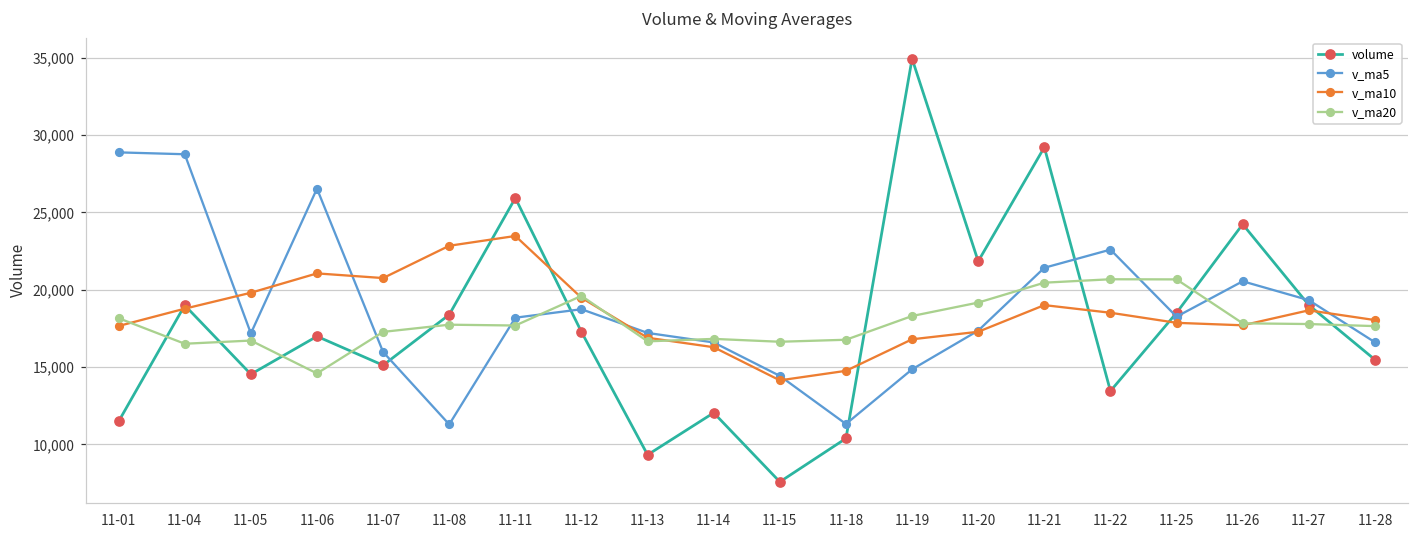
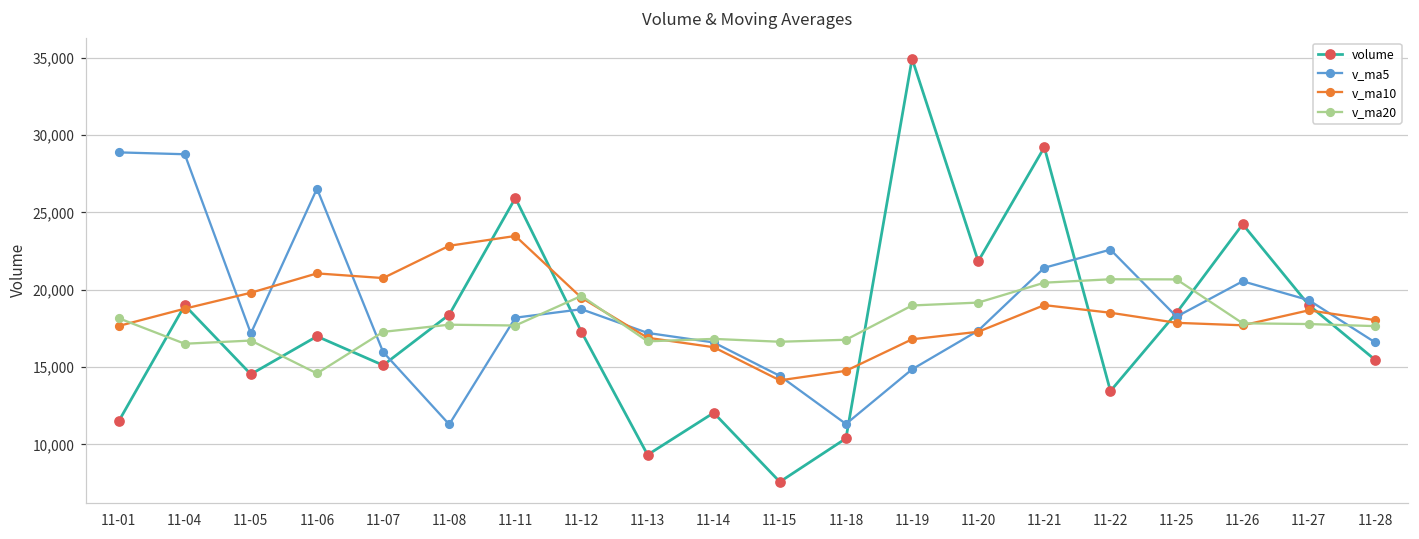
  {
    "volume": {
      "11-01": "11,500",
      "11-04": "19,000",
      "11-05": "14,500",
      "11-06": "17,000",
      "11-07": "15,100",
      "11-08": "18,400",
      "11-11": "25,900",
      "11-12": "17,300",
      "11-13": "9,300",
      "11-14": "12,000",
      "11-15": "7,600",
      "11-18": "10,400",
      "11-19": "34,900",
      "11-20": "21,800",
      "11-21": "29,200",
      "11-22": "13,500",
      "11-25": "18,500",
      "11-26": "24,200",
      "11-27": "19,000",
      "11-28": "15,500"
    },
    "v_ma5": {
      "11-01": "28,900",
      "11-04": "28,800",
      "11-05": "17,200",
      "11-06": "26,500",
      "11-07": "16,000",
      "11-08": "11,300",
      "11-11": "18,200",
      "11-12": "18,700",
      "11-13": "17,200",
      "11-14": "16,600",
      "11-15": "14,400",
      "11-18": "11,300",
      "11-19": "14,900",
      "11-21": "21,400",
      "11-22": "22,600",
      "11-25": "18,300",
      "11-26": "20,500",
      "11-27": "19,300",
      "11-28": "16,600"
    },
    "v_ma10": {
      "11-01": "17,700",
      "11-04": "18,800",
      "11-05": "19,800",
      "11-06": "21,100",
      "11-07": "20,800",
      "11-08": "22,800",
      "11-11": "23,500",
      "11-13": "16,900",
      "11-14": "16,300",
      "11-15": "14,100",
      "11-18": "14,800",
      "11-19": "16,800",
      "11-21": "19,000",
      "11-22": "18,500",
      "11-25": "17,900",
      "11-27": "18,700",
      "11-28": "18,000"
    },
    "v_ma20": {
      "11-01": "18,200",
      "11-04": "16,500",
      "11-05": "16,700",
      "11-06": "14,600",
      "11-07": "17,300",
      "11-08": "17,700",
      "11-11": "17,700",
      "11-13": "16,700",
      "11-14": "16,800",
      "11-15": "16,600",
      "11-18": "16,800",
-     "11-19": "18,300",
+     "11-19": "19,000",
      "11-20": "19,200",
      "11-21": "20,500",
      "11-22": "20,700",
      "11-25": "20,700",
      "11-27": "17,800",
      "11-28": "17,600"
    }
  }
